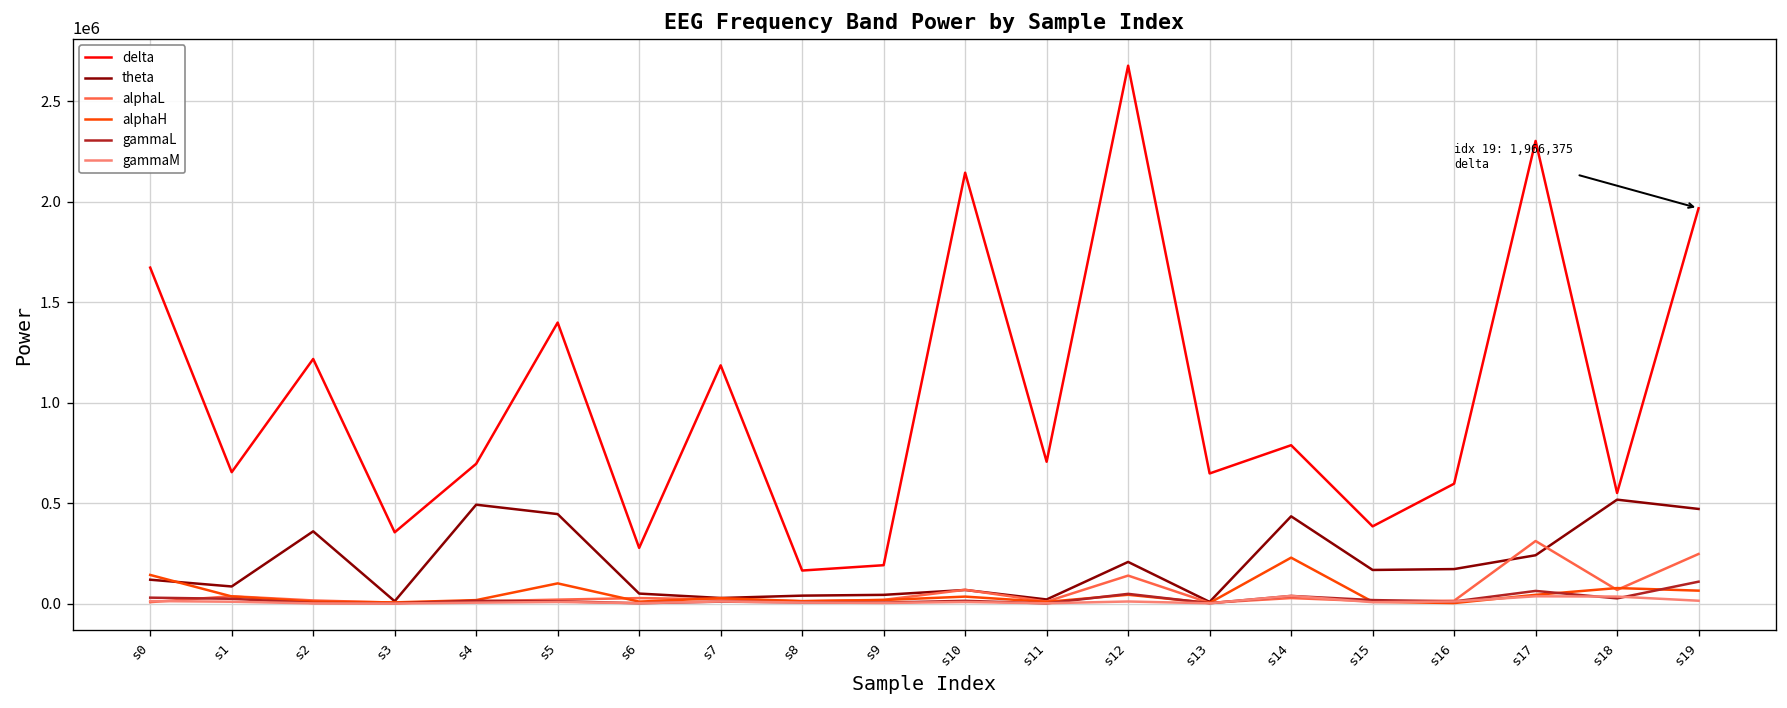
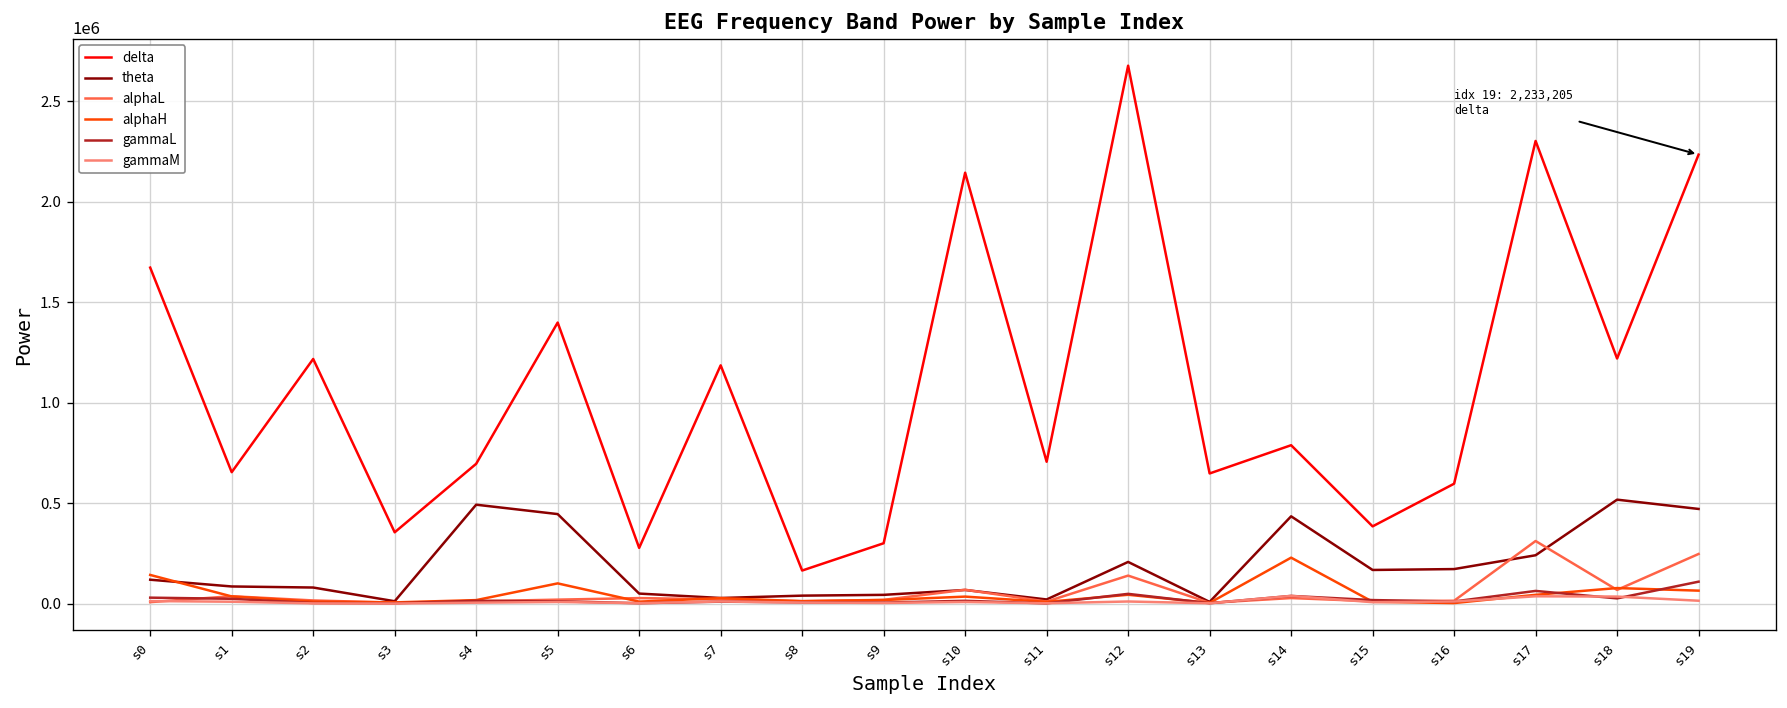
  {
    "delta": {
-     "s9": "190000",
-     "s18": "550000",
-     "s19": "1,966,375"
+     "s9": "300000",
+     "s18": "1220000",
+     "s19": "2,233,205"
    },
    "theta": {
      "s0": "120000",
      "s1": "90000",
-     "s2": "360000",
+     "s2": "80000",
      "s4": "490000",
      "s5": "450000",
      "s6": "50000",
      "s8": "40000",
      "s9": "40000",
      "s12": "210000",
      "s14": "430000",
      "s15": "170000",
      "s16": "170000",
      "s17": "240000",
      "s18": "520000",
      "s19": "470000"
    },
    "alphaH": {
      "s0": "140000",
      "s5": "100000",
      "s10": "30000",
      "s14": "230000",
      "s19": "60000"
    },
    "gammaL": {
      "s0": "30000",
      "s17": "60000",
      "s19": "110000"
    }
  }
